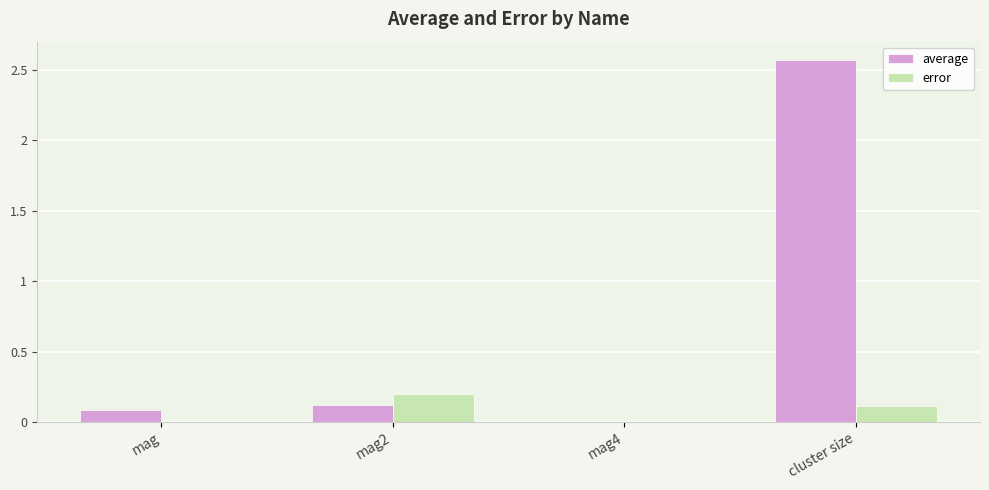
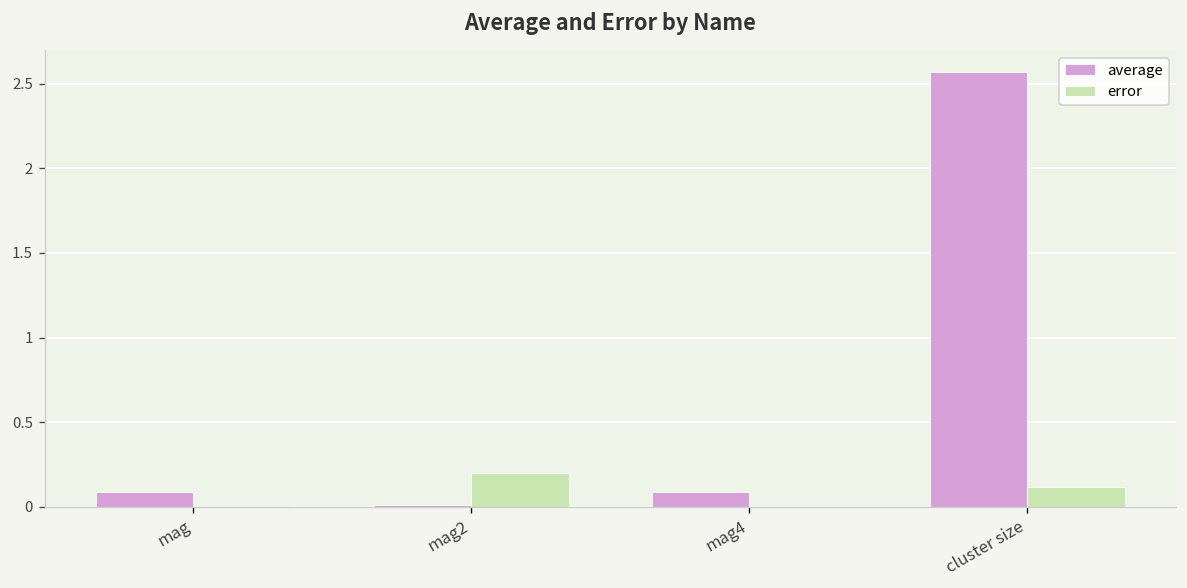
  {
    "average": {
      "mag": 0.09,
-     "mag2": 0.12,
-     "mag4": 0.00,
+     "mag2": 0.01,
+     "mag4": 0.09,
      "cluster size": 2.57
    },
    "error": {
      "mag2": 0.20,
      "cluster size": 0.11
    }
  }
